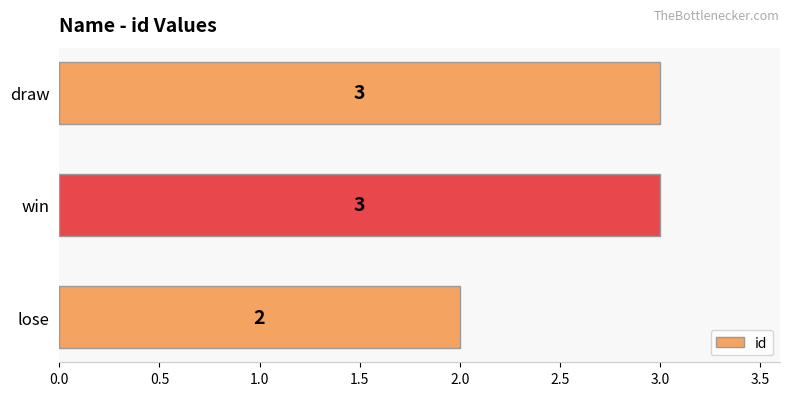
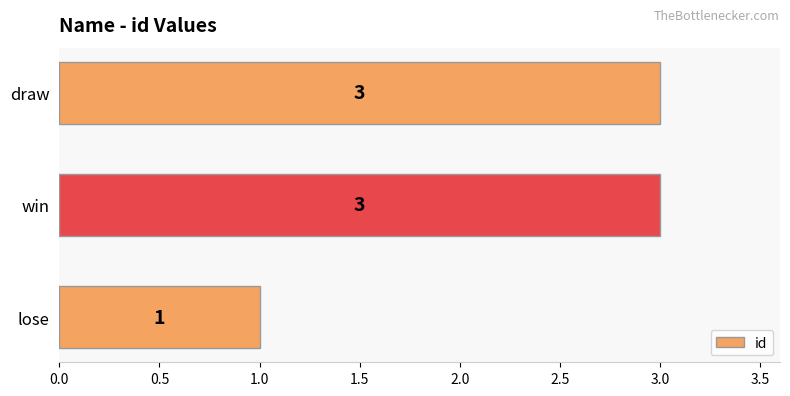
  {
    "draw": 3,
    "win": 3,
-   "lose": 2
+   "lose": 1
  }
